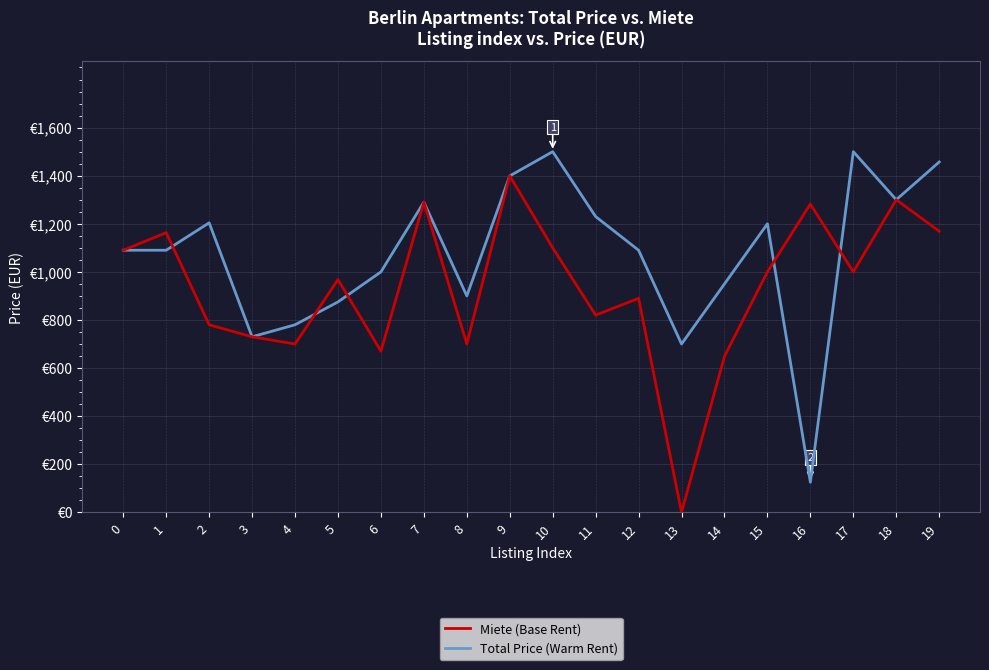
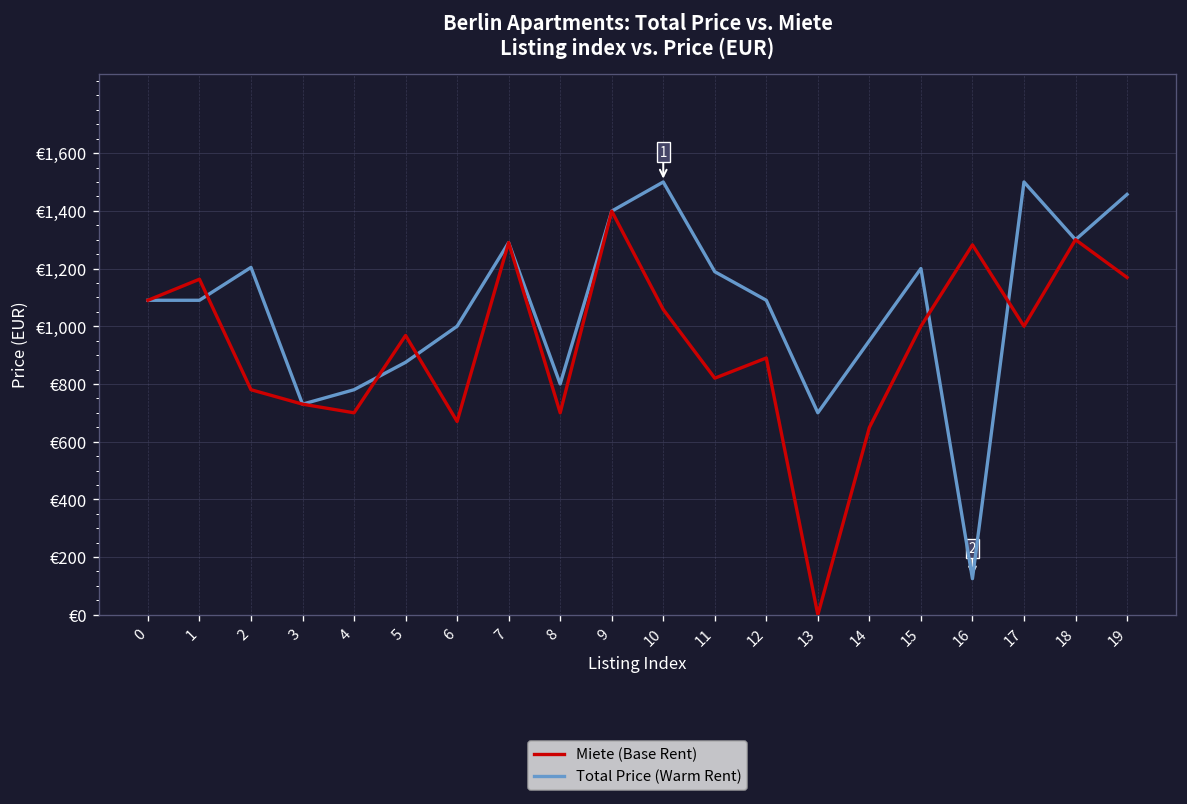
  {
    "Miete (Base Rent)": {
      "1": "€1,160",
      "2": "€780",
      "4": "€700",
      "5": "€970",
      "6": "€670",
      "8": "€700",
-     "10": "€1,100",
+     "10": "€1,060",
      "11": "€820",
      "12": "€890",
      "13": "€0",
      "14": "€650",
      "15": "€1,000",
      "16": "€1,280",
      "17": "€1,000",
      "19": "€1,170"
    },
    "Total Price (Warm Rent)": {
      "1": "€1,090",
      "2": "€1,200",
      "4": "€780",
      "5": "€880",
      "6": "€1,000",
-     "8": "€900",
-     "11": "€1,230",
+     "8": "€800",
+     "11": "€1,190",
      "12": "€1,090",
      "13": "€700",
      "14": "€950",
      "15": "€1,200",
      "17": "€1,500",
      "19": "€1,460"
    }
  }
